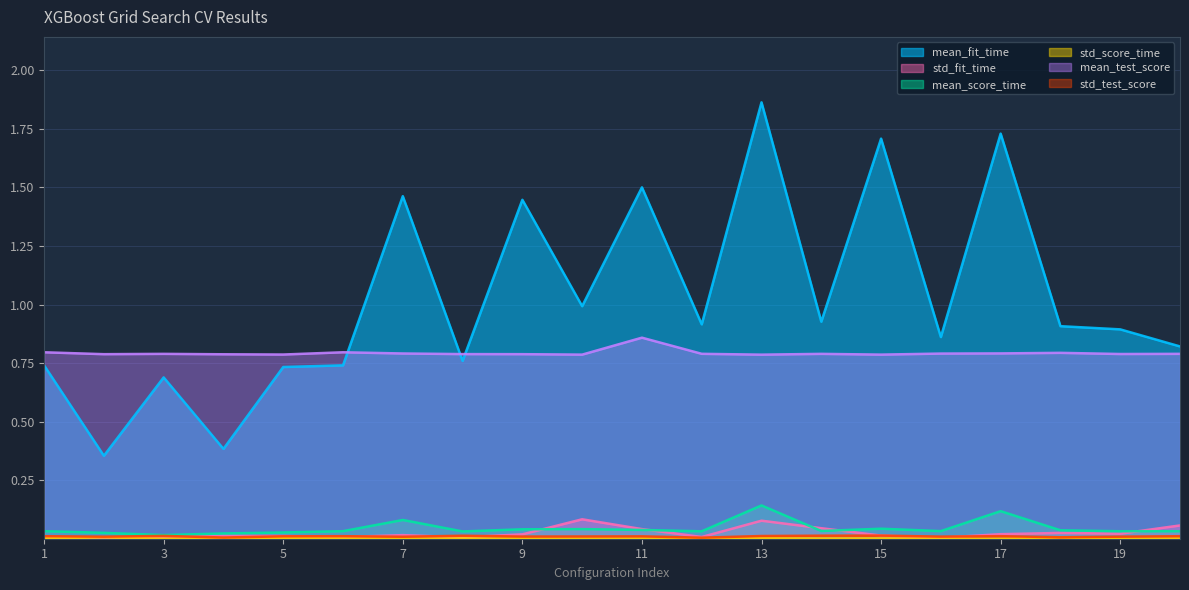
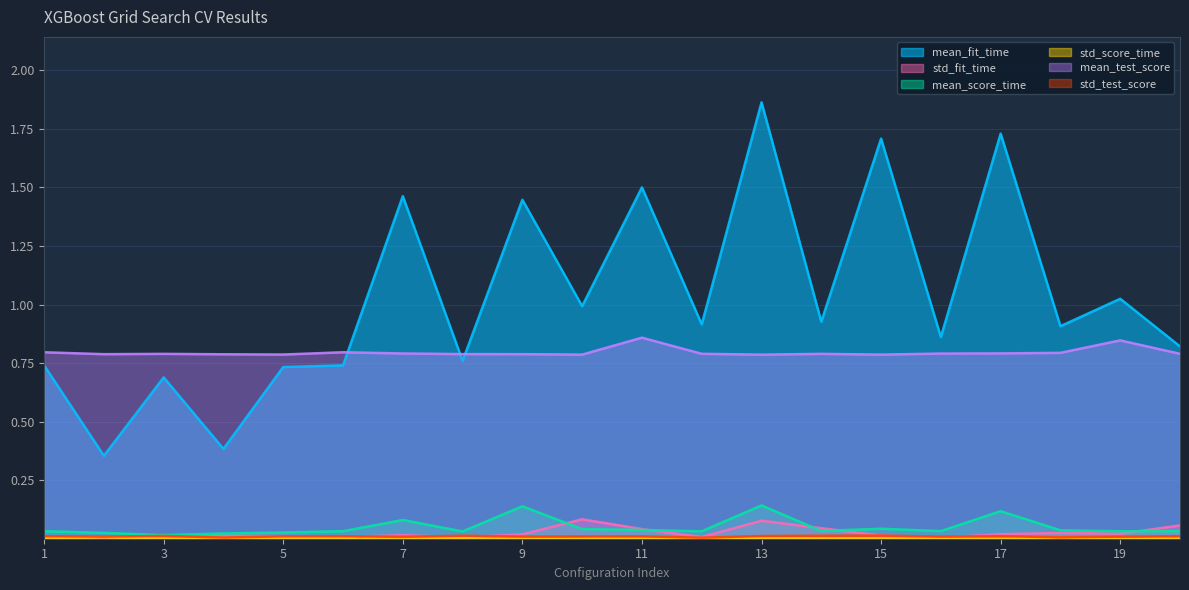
  {
    "mean_fit_time": {
      "1": 0.74,
      "3": 0.69,
      "5": 0.73,
      "7": 1.46,
      "9": 1.45,
      "11": 1.50,
      "13": 1.86,
      "15": 1.71,
      "17": 1.73,
-     "19": 0.89
+     "19": 1.02
    },
    "std_fit_time": {
      "13": 0.08
    },
    "mean_score_time": {
      "1": 0.03,
      "5": 0.03,
      "7": 0.08,
-     "9": 0.04,
+     "9": 0.14,
      "13": 0.14,
      "15": 0.04,
      "17": 0.12
    },
    "std_score_time": {
      "15": 0.00
    },
    "mean_test_score": {
      "1": 0.80,
      "3": 0.79,
      "5": 0.79,
      "7": 0.79,
      "9": 0.79,
      "11": 0.86,
      "13": 0.79,
      "15": 0.79,
      "17": 0.79,
-     "19": 0.79
+     "19": 0.85
    }
  }
